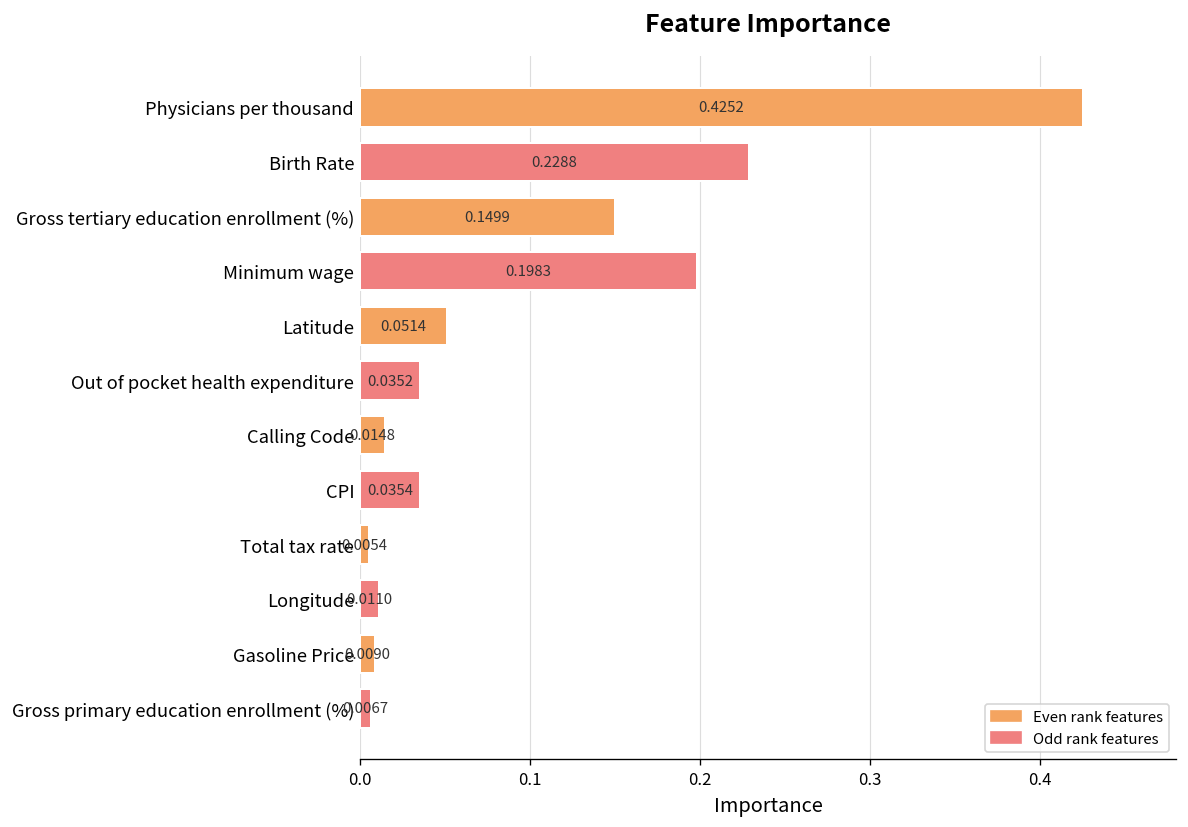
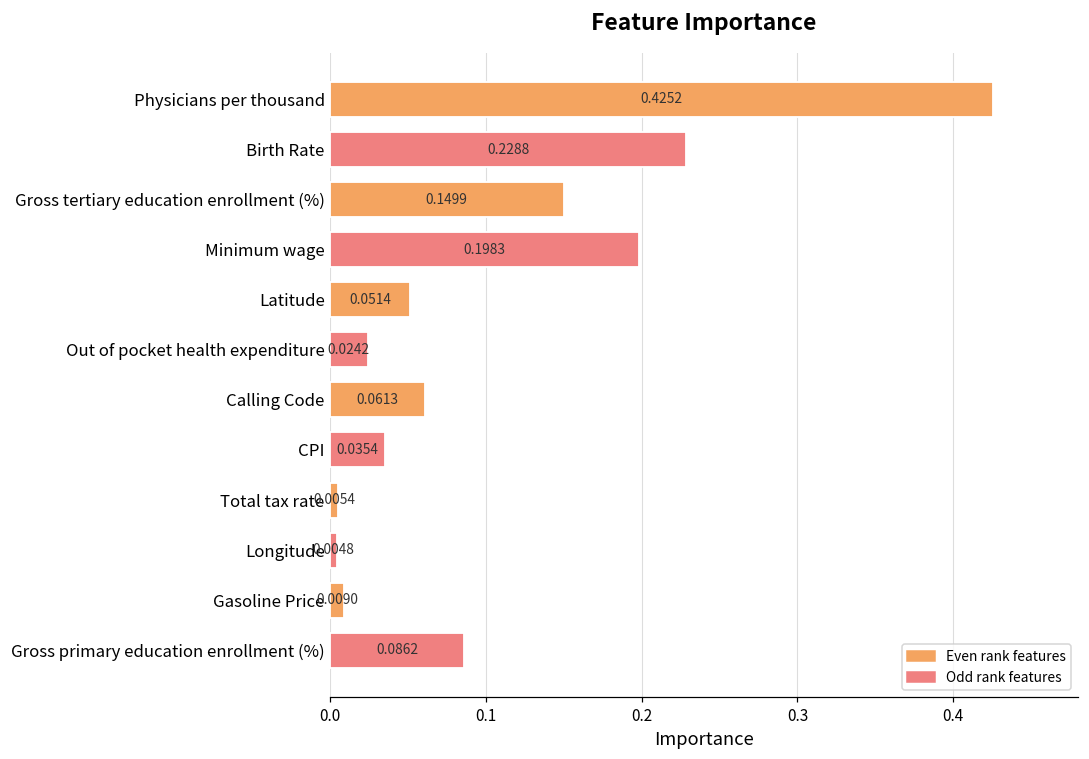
  {
    "Physicians per thousand": 0.4252,
    "Birth Rate": 0.2288,
    "Gross tertiary education enrollment (%)": 0.1499,
    "Minimum wage": 0.1983,
    "Latitude": 0.0514,
-   "Out of pocket health expenditure": 0.0352,
-   "Calling Code": 0.0148,
+   "Out of pocket health expenditure": 0.0242,
+   "Calling Code": 0.0613,
    "CPI": 0.0354,
    "Total tax rate": 0.0054,
-   "Longitude": 0.0110,
+   "Longitude": 0.0048,
    "Gasoline Price": 0.0090,
-   "Gross primary education enrollment (%)": 0.0067
+   "Gross primary education enrollment (%)": 0.0862
  }
